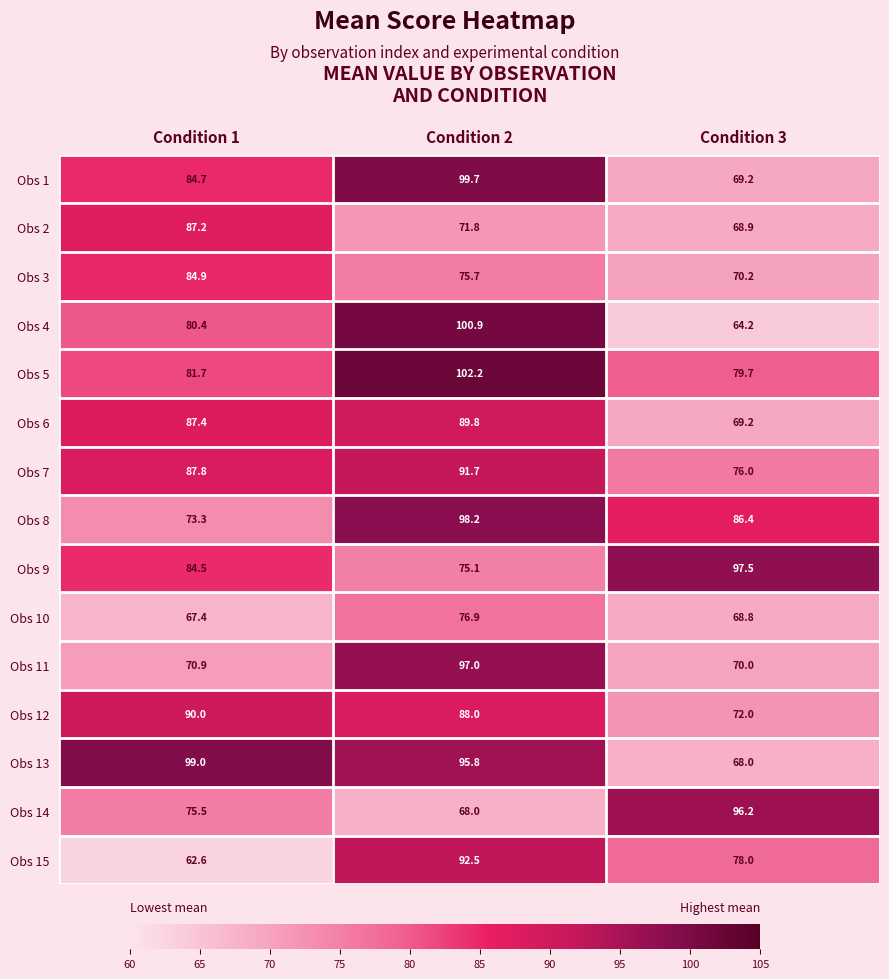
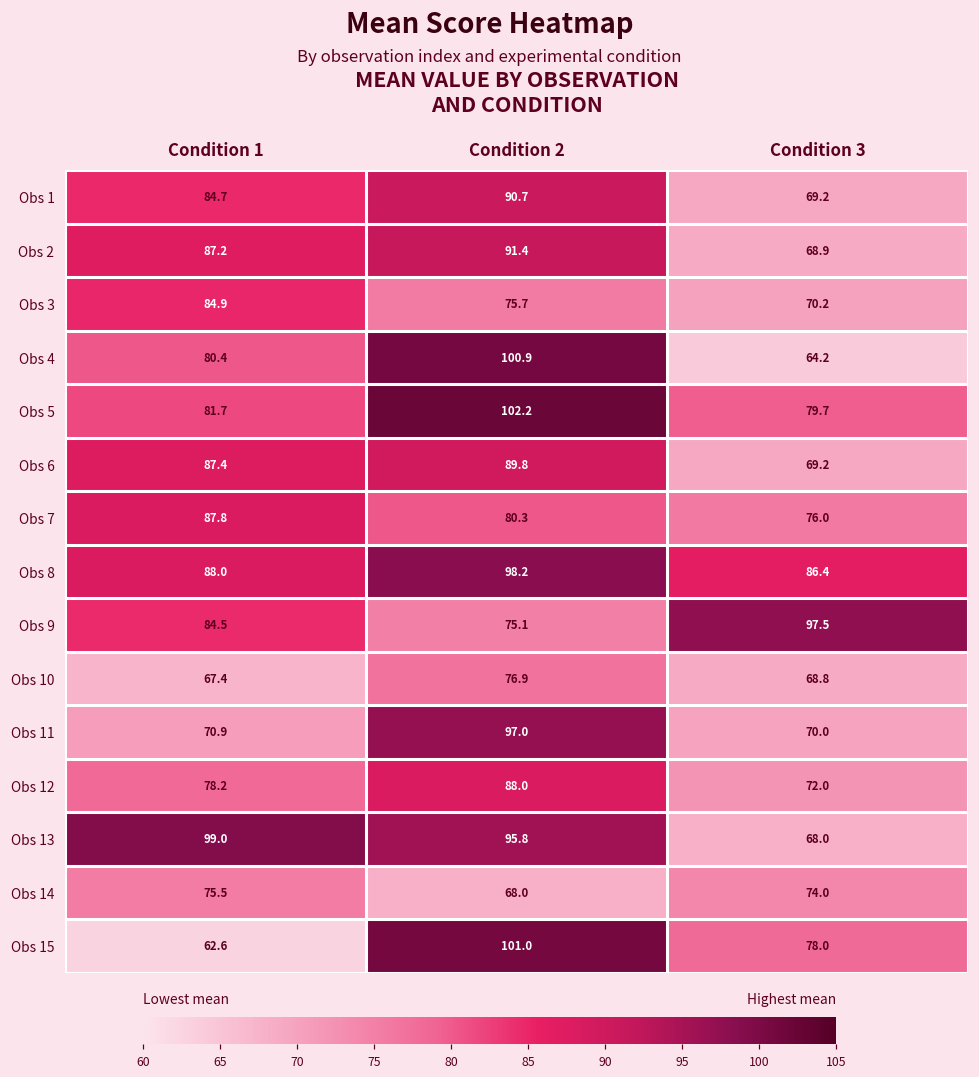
  {
    "Obs 1": {
      "Condition 1": 84.7,
-     "Condition 2": 99.7,
+     "Condition 2": 90.7,
      "Condition 3": 69.2
    },
    "Obs 2": {
      "Condition 1": 87.2,
-     "Condition 2": 71.8,
+     "Condition 2": 91.4,
      "Condition 3": 68.9
    },
    "Obs 3": {
      "Condition 1": 84.9,
      "Condition 2": 75.7,
      "Condition 3": 70.2
    },
    "Obs 4": {
      "Condition 1": 80.4,
      "Condition 2": 100.9,
      "Condition 3": 64.2
    },
    "Obs 5": {
      "Condition 1": 81.7,
      "Condition 2": 102.2,
      "Condition 3": 79.7
    },
    "Obs 6": {
      "Condition 1": 87.4,
      "Condition 2": 89.8,
      "Condition 3": 69.2
    },
    "Obs 7": {
      "Condition 1": 87.8,
-     "Condition 2": 91.7,
+     "Condition 2": 80.3,
      "Condition 3": 76.0
    },
    "Obs 8": {
-     "Condition 1": 73.3,
+     "Condition 1": 88.0,
      "Condition 2": 98.2,
      "Condition 3": 86.4
    },
    "Obs 9": {
      "Condition 1": 84.5,
      "Condition 2": 75.1,
      "Condition 3": 97.5
    },
    "Obs 10": {
      "Condition 1": 67.4,
      "Condition 2": 76.9,
      "Condition 3": 68.8
    },
    "Obs 11": {
      "Condition 1": 70.9,
      "Condition 2": 97.0,
      "Condition 3": 70.0
    },
    "Obs 12": {
-     "Condition 1": 90.0,
+     "Condition 1": 78.2,
      "Condition 2": 88.0,
      "Condition 3": 72.0
    },
    "Obs 13": {
      "Condition 1": 99.0,
      "Condition 2": 95.8,
      "Condition 3": 68.0
    },
    "Obs 14": {
      "Condition 1": 75.5,
      "Condition 2": 68.0,
-     "Condition 3": 96.2
+     "Condition 3": 74.0
    },
    "Obs 15": {
      "Condition 1": 62.6,
-     "Condition 2": 92.5,
+     "Condition 2": 101.0,
      "Condition 3": 78.0
    }
  }
